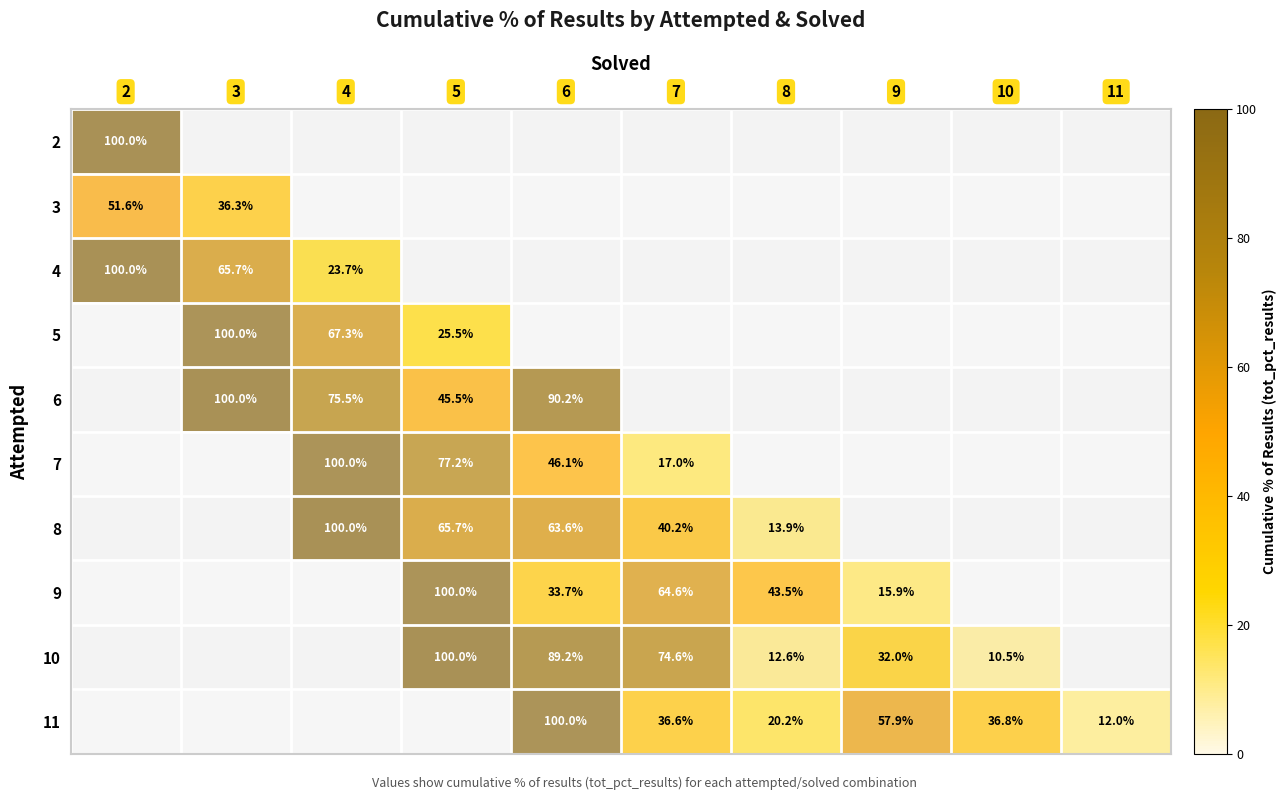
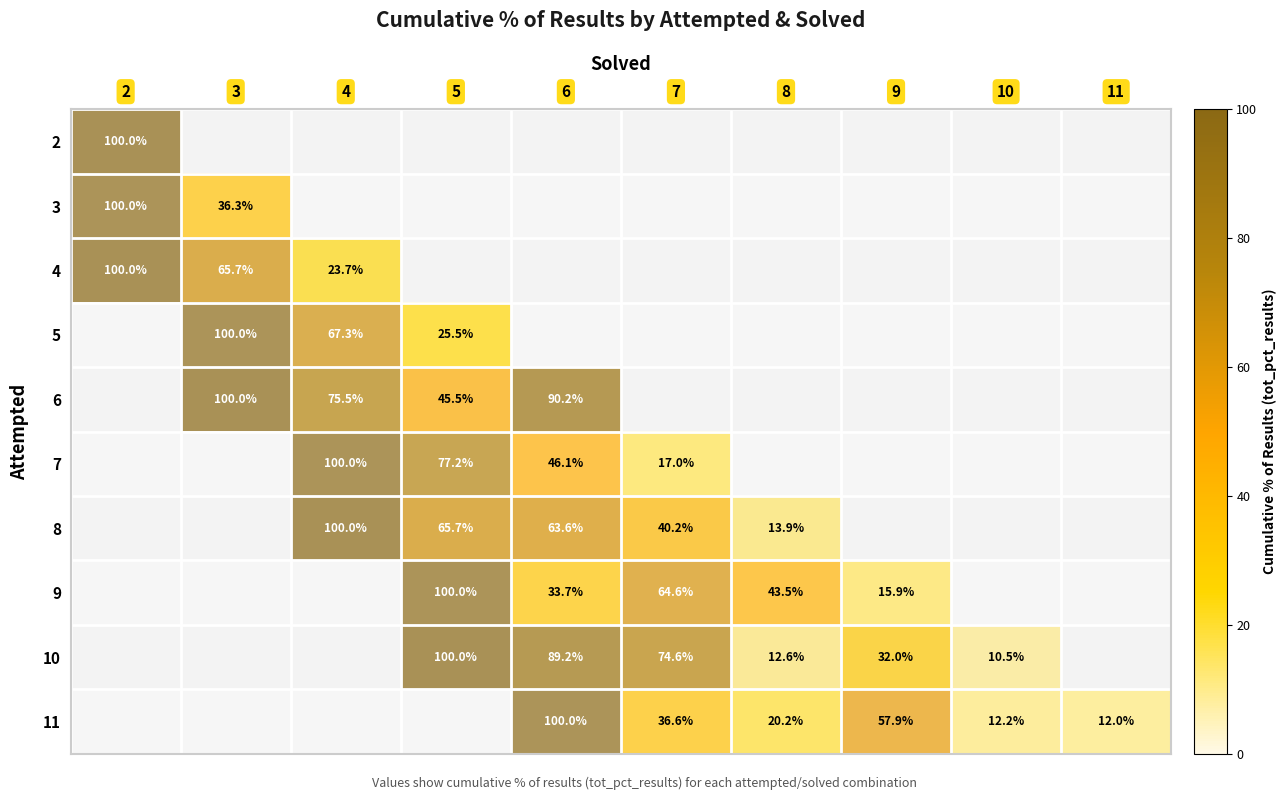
  {
    "2": {
      "2": "100.0%"
    },
    "3": {
-     "2": "51.6%",
+     "2": "100.0%",
      "3": "36.3%"
    },
    "4": {
      "2": "100.0%",
      "3": "65.7%",
      "4": "23.7%"
    },
    "5": {
      "3": "100.0%",
      "4": "67.3%",
      "5": "25.5%"
    },
    "6": {
      "3": "100.0%",
      "4": "75.5%",
      "5": "45.5%",
      "6": "90.2%"
    },
    "7": {
      "4": "100.0%",
      "5": "77.2%",
      "6": "46.1%",
      "7": "17.0%"
    },
    "8": {
      "4": "100.0%",
      "5": "65.7%",
      "6": "63.6%",
      "7": "40.2%",
      "8": "13.9%"
    },
    "9": {
      "5": "100.0%",
      "6": "33.7%",
      "7": "64.6%",
      "8": "43.5%",
      "9": "15.9%"
    },
    "10": {
      "5": "100.0%",
      "6": "89.2%",
      "7": "74.6%",
      "8": "12.6%",
      "9": "32.0%",
      "10": "10.5%"
    },
    "11": {
      "6": "100.0%",
      "7": "36.6%",
      "8": "20.2%",
      "9": "57.9%",
-     "10": "36.8%",
+     "10": "12.2%",
      "11": "12.0%"
    }
  }
